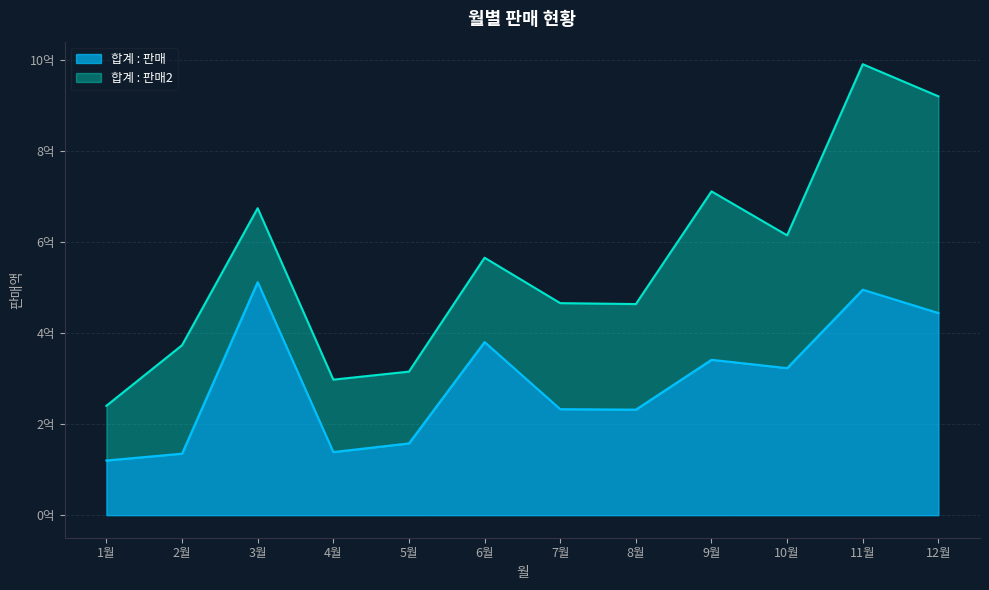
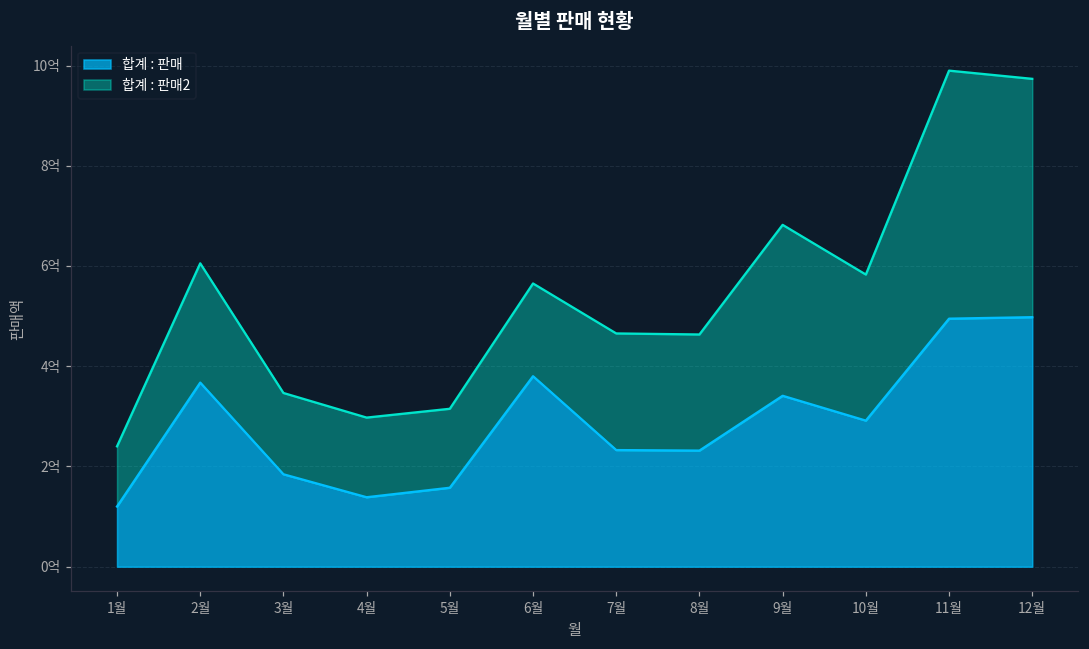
  {
    "합계 : 판매": {
      "1월": "1.2억",
-     "2월": "1.4억",
-     "3월": "5.1억",
+     "2월": "3.7억",
+     "3월": "1.8억",
      "4월": "1.4억",
      "5월": "1.6억",
      "6월": "3.8억",
      "7월": "2.3억",
      "8월": "2.3억",
      "9월": "3.4억",
-     "10월": "3.2억",
+     "10월": "2.9억",
      "11월": "4.9억",
-     "12월": "4.4억"
+     "12월": "5.0억"
    },
    "합계 : 판매2": {
      "1월": "1.2억",
      "2월": "2.4억",
      "3월": "1.6억",
      "4월": "1.6억",
      "5월": "1.6억",
      "6월": "1.9억",
      "7월": "2.3억",
      "8월": "2.3억",
-     "9월": "3.7억",
+     "9월": "3.4억",
      "10월": "2.9억",
      "11월": "4.9억",
      "12월": "4.8억"
    }
  }
